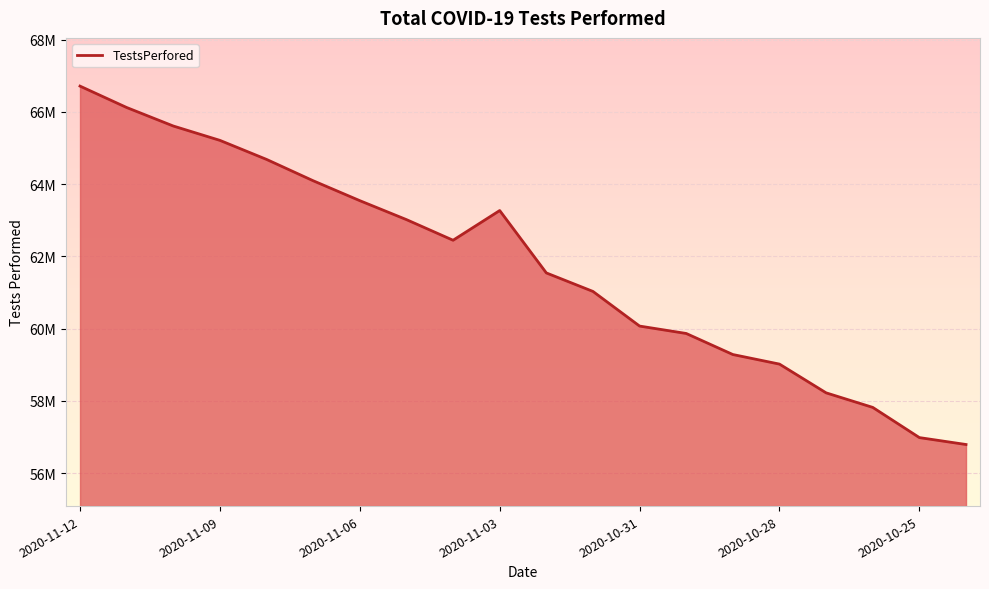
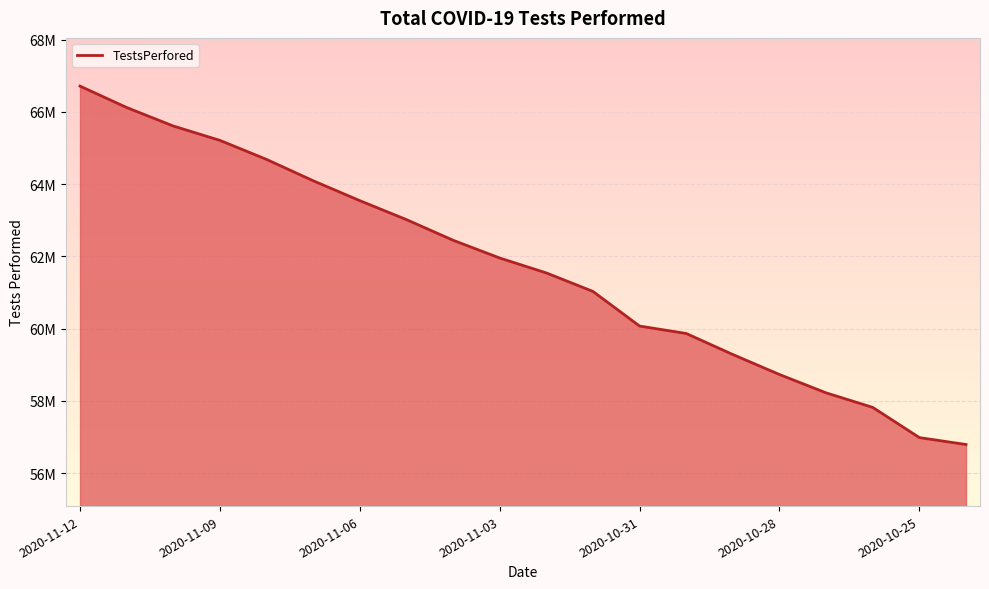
  {
    "2020-11-12": 66700000,
    "2020-11-09": 65200000,
    "2020-11-06": 63500000,
-   "2020-11-03": 63300000,
+   "2020-11-03": 62000000,
    "2020-10-31": 60100000,
-   "2020-10-28": 59000000,
+   "2020-10-28": 58700000,
    "2020-10-25": 57000000
  }
